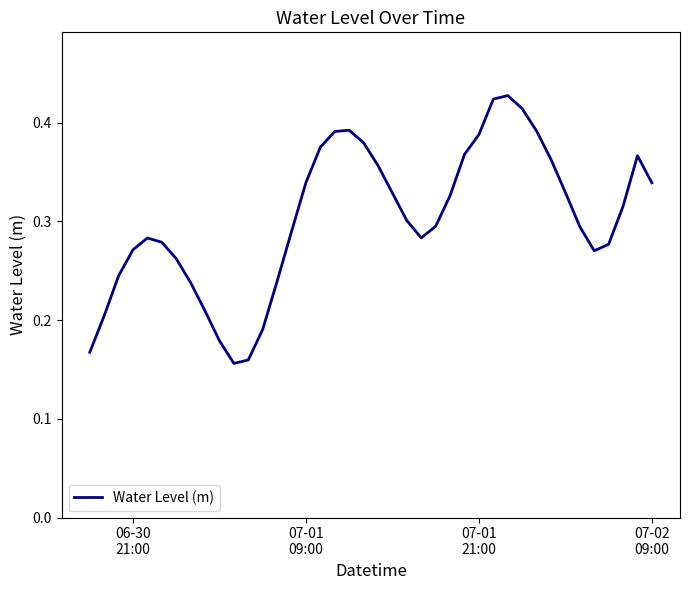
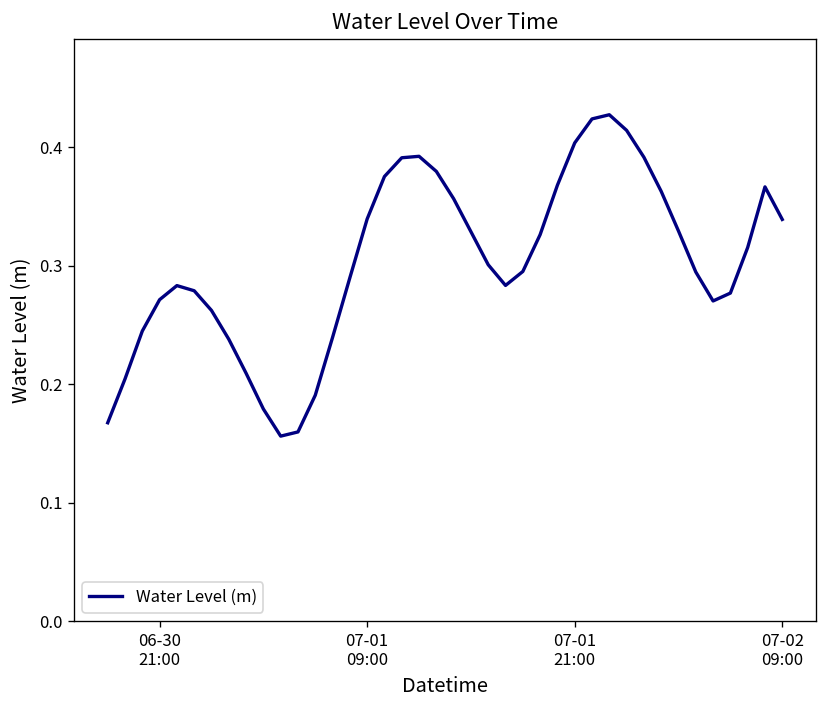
  {
    "06-30 21:00": 0.27,
    "07-01 09:00": 0.34,
-   "07-01 21:00": 0.39,
+   "07-01 21:00": 0.40,
    "07-02 09:00": 0.34
  }
